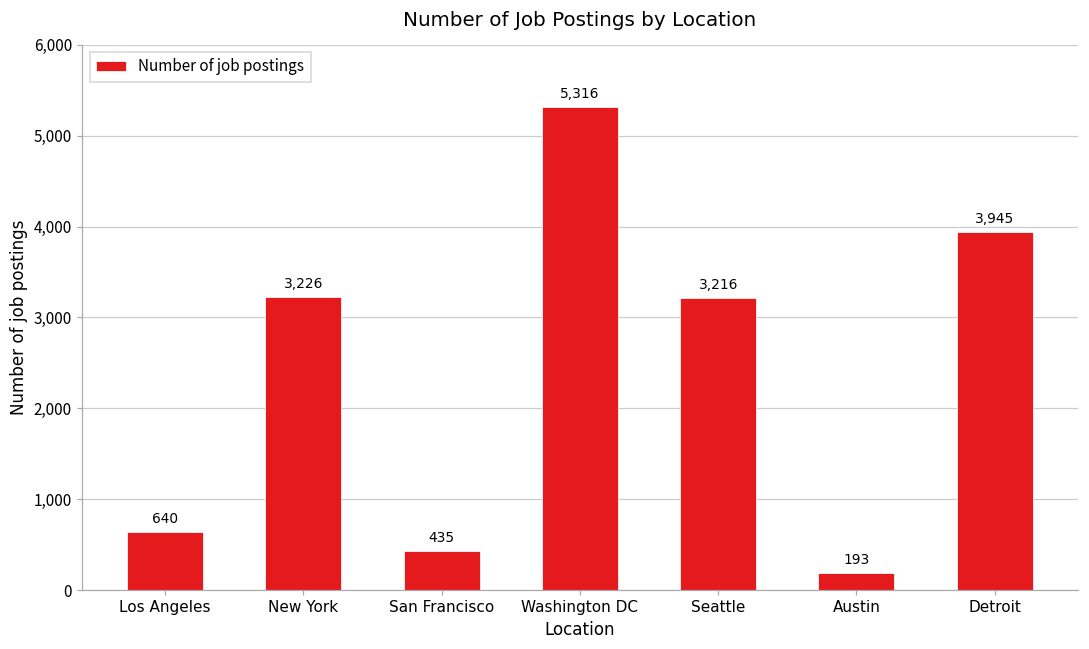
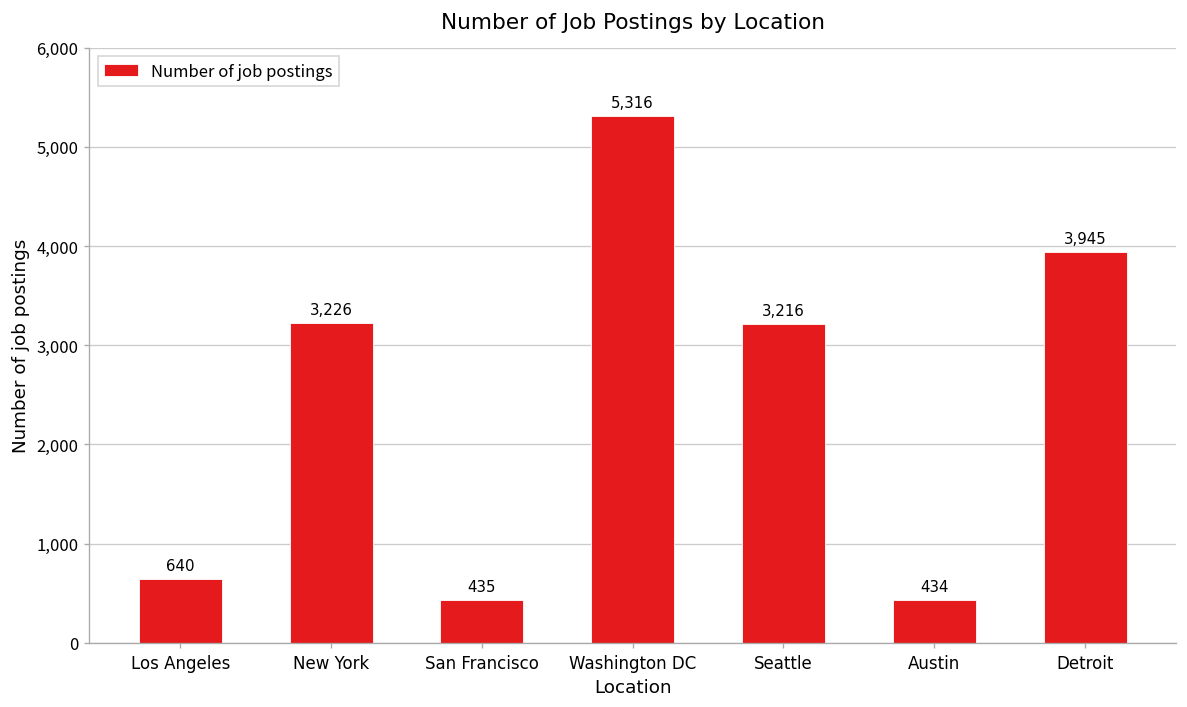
  {
    "Los Angeles": "640",
    "New York": "3,226",
    "San Francisco": "435",
    "Washington DC": "5,316",
    "Seattle": "3,216",
-   "Austin": "193",
+   "Austin": "434",
    "Detroit": "3,945"
  }
